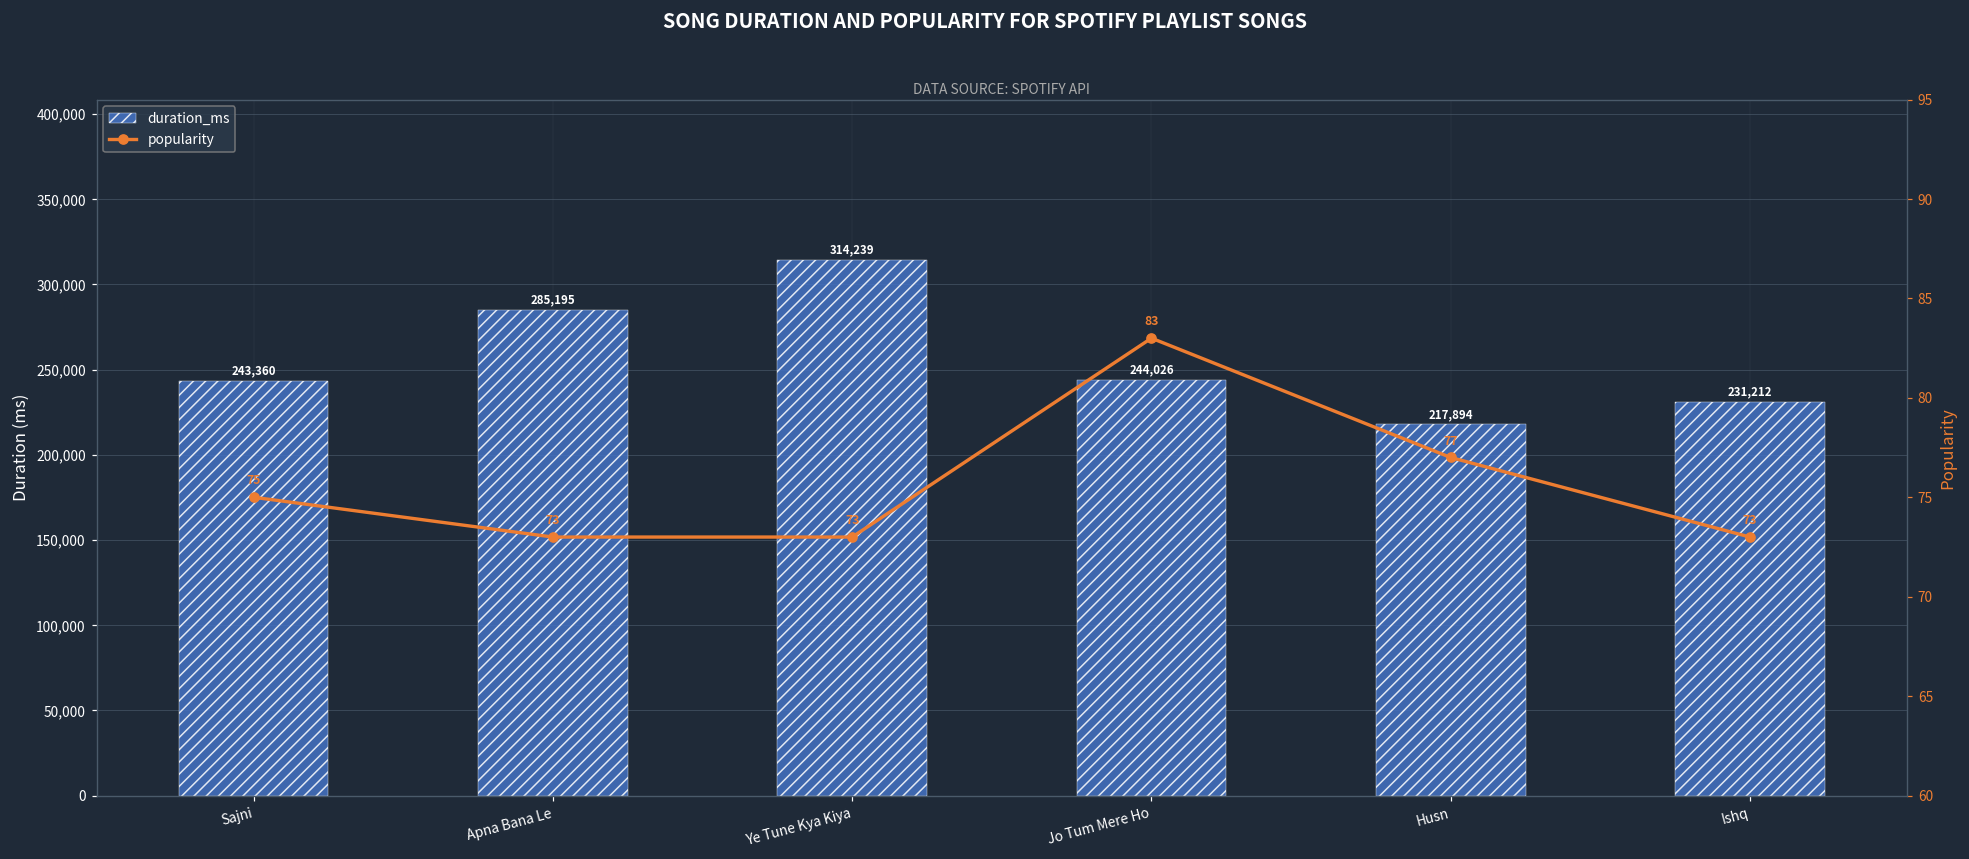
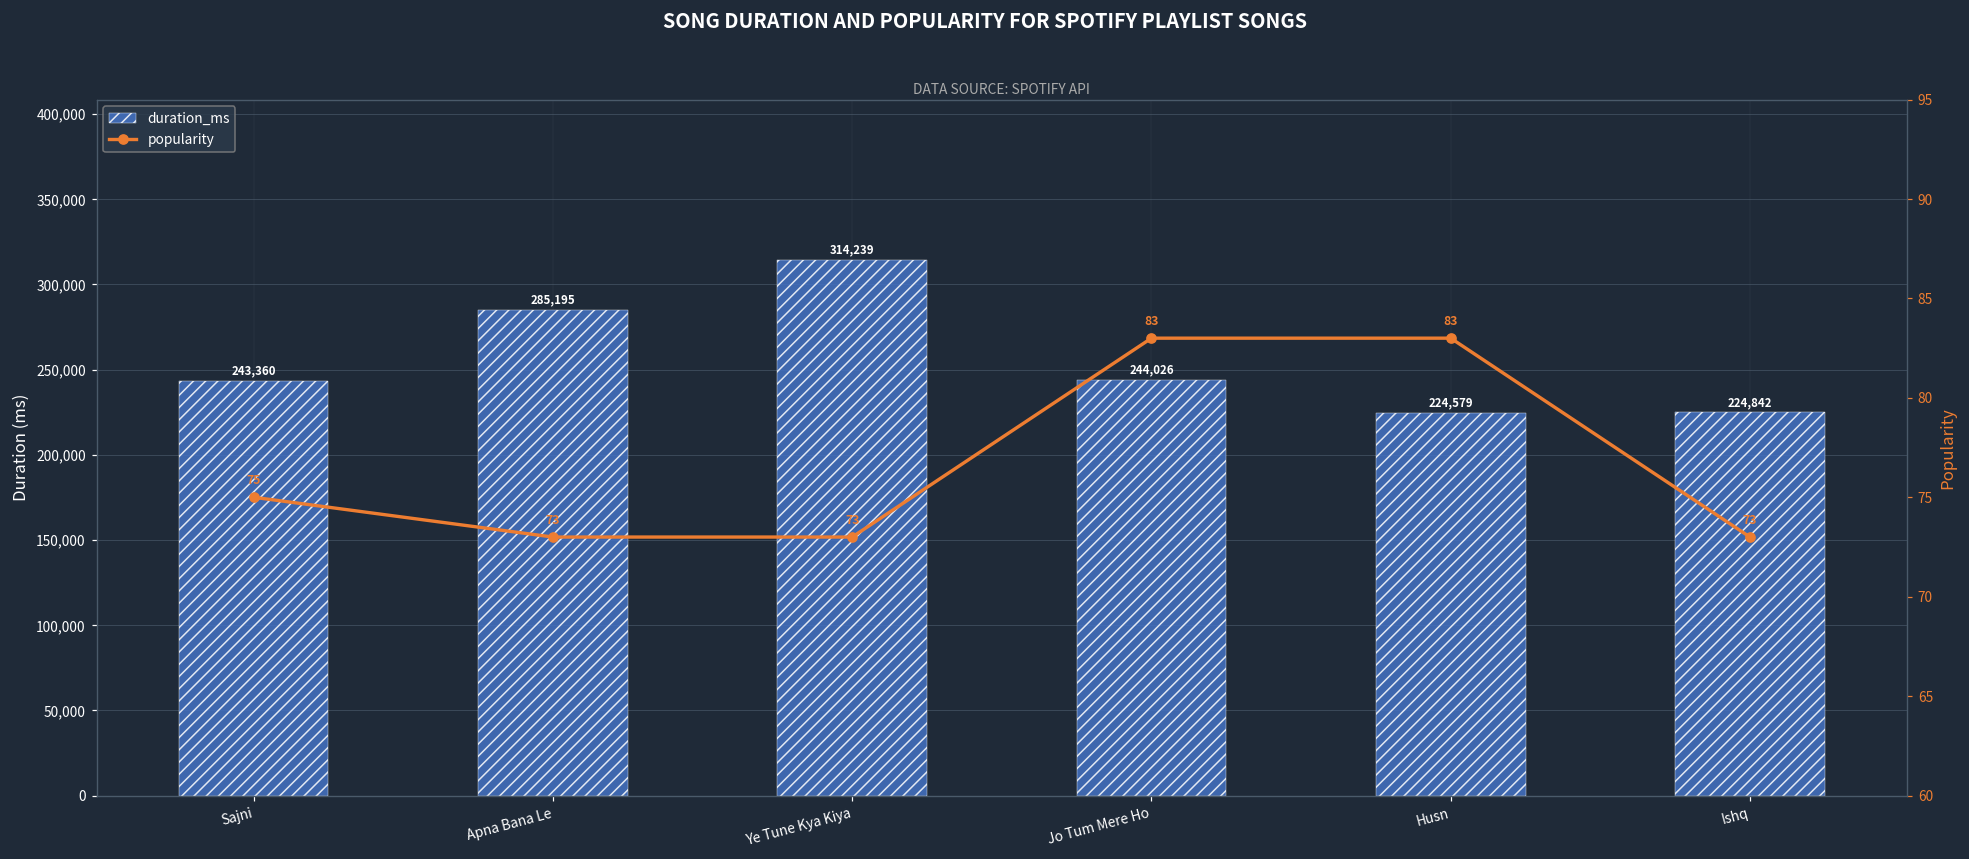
  {
    "duration_ms": {
      "Sajni": "243,360",
      "Apna Bana Le": "285,195",
      "Ye Tune Kya Kiya": "314,239",
      "Jo Tum Mere Ho": "244,026",
-     "Husn": "217,894",
-     "Ishq": "231,212"
+     "Husn": "224,579",
+     "Ishq": "224,842"
    },
    "popularity": {
      "Sajni": "75",
      "Apna Bana Le": "73",
      "Ye Tune Kya Kiya": "73",
      "Jo Tum Mere Ho": "83",
-     "Husn": "77",
+     "Husn": "83",
      "Ishq": "73"
    }
  }
